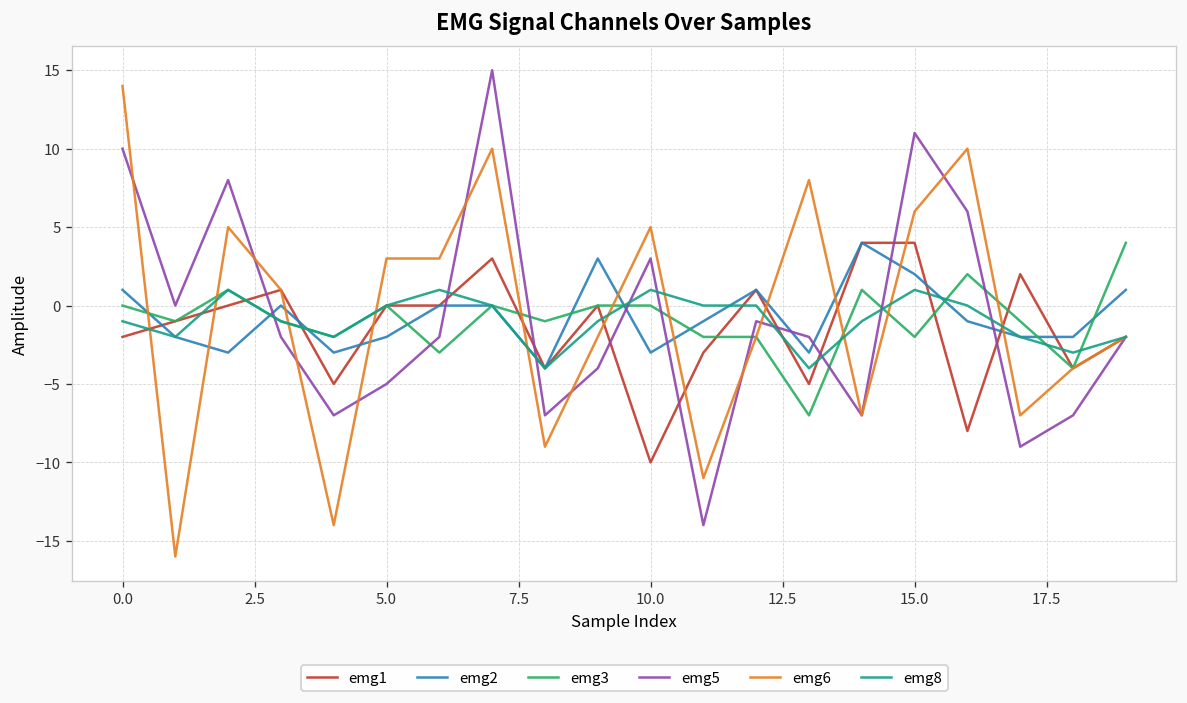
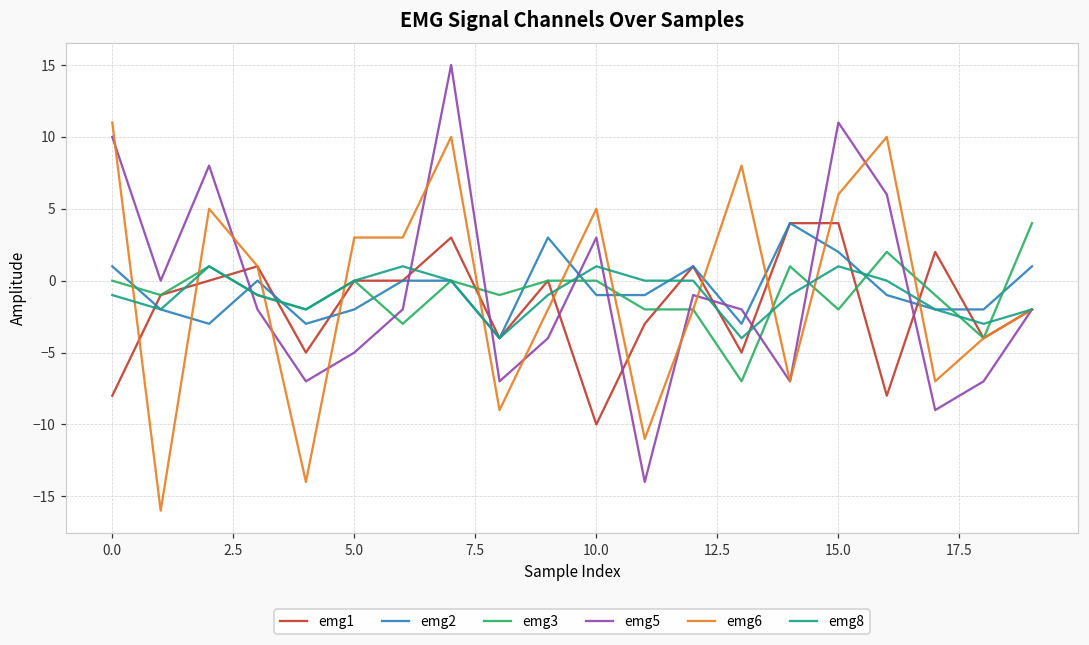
  {
    "emg1": {
-     "0.0": -2,
+     "0.0": -8,
      "10.0": -10,
      "15.0": 4
    },
    "emg2": {
      "0.0": 1,
      "5.0": -2,
-     "10.0": -3,
+     "10.0": -1,
      "15.0": 2
    },
    "emg5": {
      "0.0": 10,
      "5.0": -5,
      "10.0": 3,
      "15.0": 11
    },
    "emg6": {
-     "0.0": 14,
+     "0.0": 11,
      "5.0": 3,
      "10.0": 5,
      "15.0": 6
    }
  }
